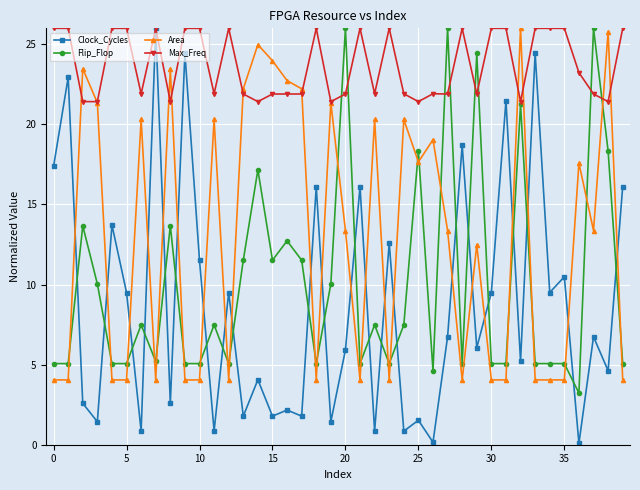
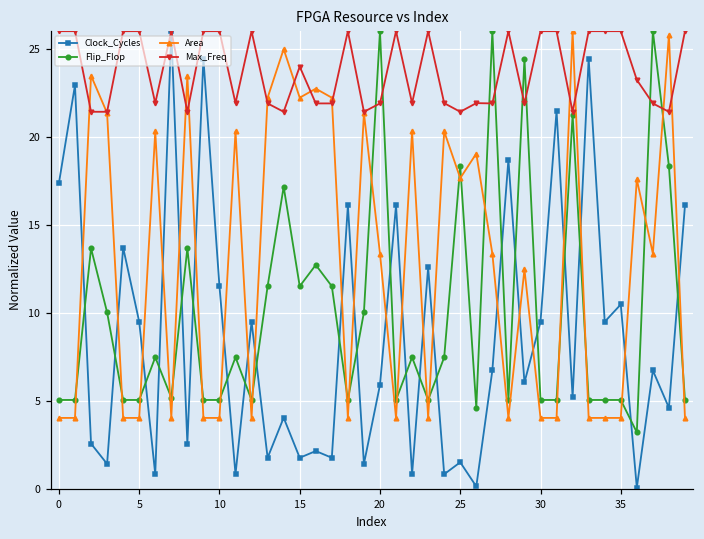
  {
    "Clock_Cycles": {
      "0": 17.4,
      "5": 9.5,
      "10": 11.5,
      "15": 1.8,
      "20": 5.9,
      "25": 1.5,
      "30": 9.5,
      "35": 10.5
    },
    "Flip_Flop": {
      "0": 5.1,
      "5": 5.1,
      "10": 5.1,
      "15": 11.5,
      "20": 26.0,
      "25": 18.3,
      "30": 5.1,
      "35": 5.1
    },
    "Area": {
      "0": 4.0,
      "5": 4.0,
      "10": 4.0,
-     "15": 24.0,
+     "15": 22.2,
      "20": 13.4,
      "25": 17.7,
      "30": 4.0,
      "35": 4.0
    },
    "Max_Freq": {
      "0": 26.0,
      "5": 26.0,
      "10": 26.0,
-     "15": 21.9,
+     "15": 24.0,
      "20": 21.9,
      "25": 21.4,
      "30": 26.0,
      "35": 26.0
    }
  }
